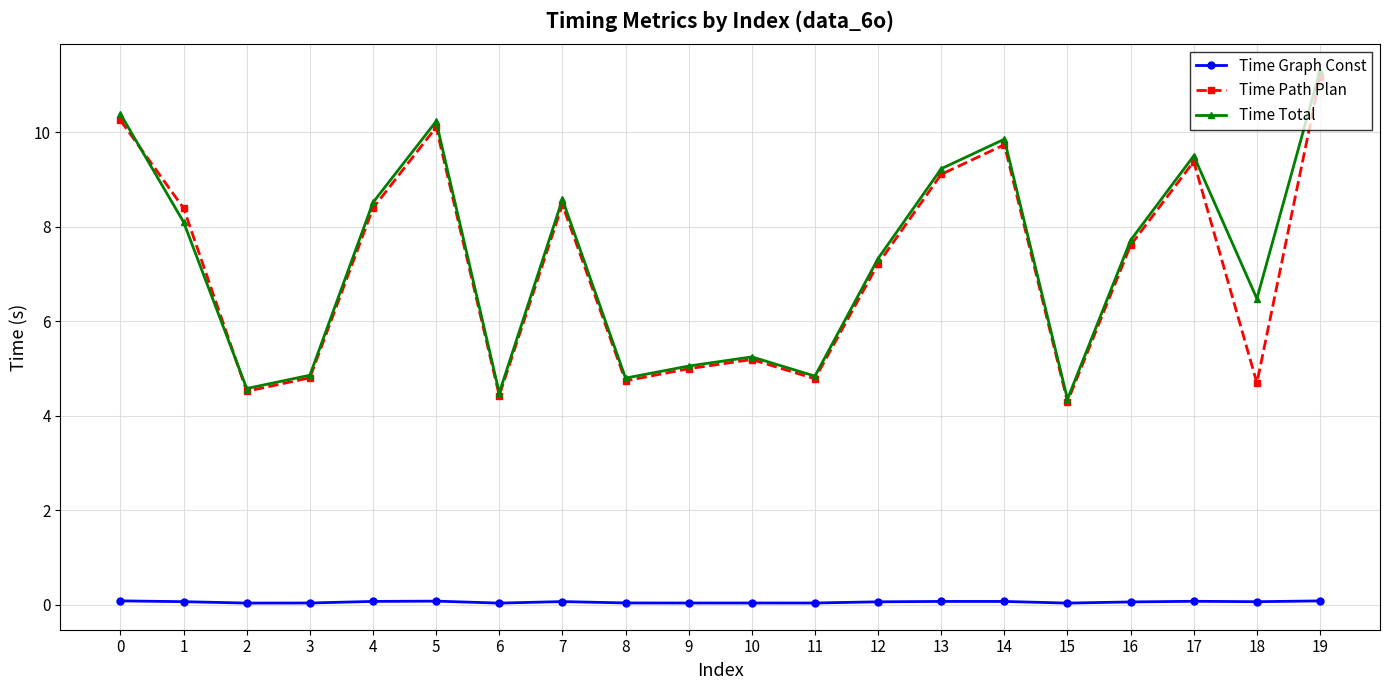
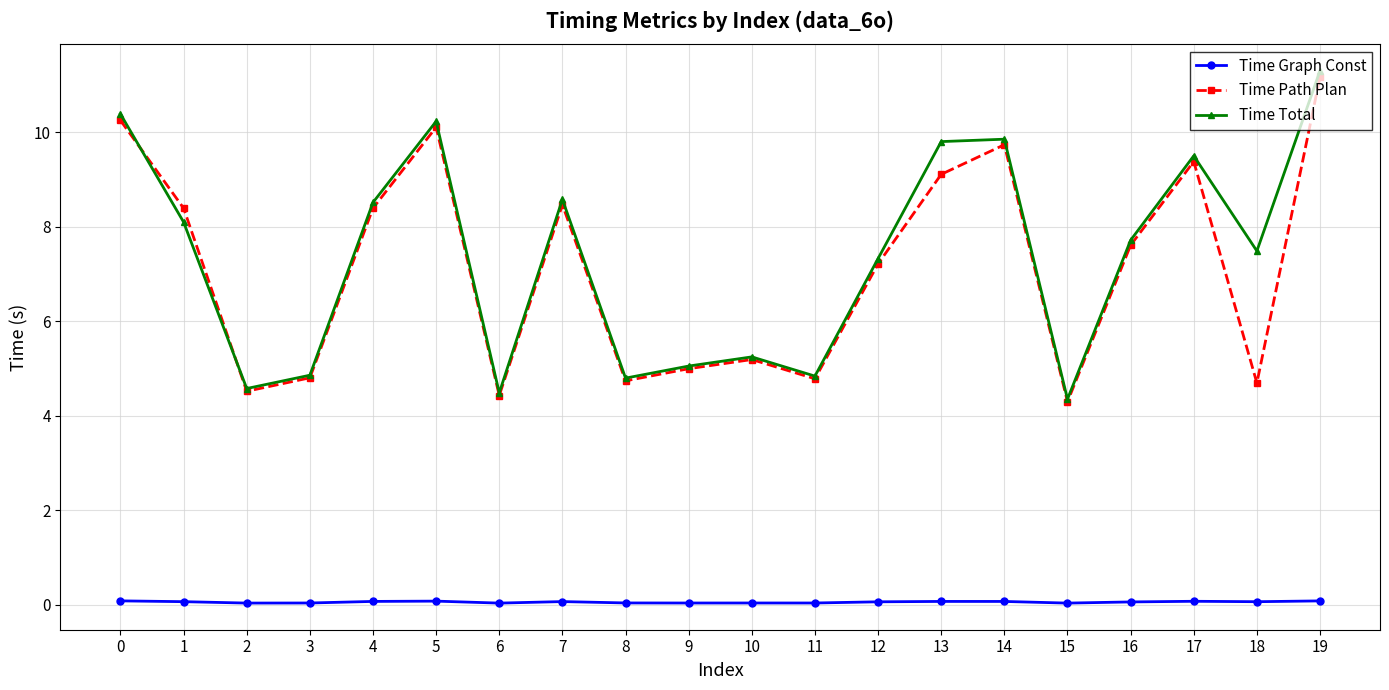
  {
    "Time Graph Const": {
      "0": 0.1,
      "1": 0.1,
      "2": 0.0,
      "3": 0.0,
      "4": 0.1,
      "5": 0.1,
      "6": 0.0,
      "7": 0.1,
      "8": 0.0,
      "9": 0.0,
      "10": 0.0,
      "11": 0.0,
      "12": 0.1,
      "13": 0.1,
      "14": 0.1,
      "15": 0.0,
      "16": 0.1,
      "17": 0.1,
      "18": 0.1,
      "19": 0.1
    },
    "Time Path Plan": {
      "0": 10.2,
      "1": 8.4,
      "2": 4.5,
      "3": 4.8,
      "4": 8.4,
      "5": 10.1,
      "6": 4.4,
      "7": 8.5,
      "8": 4.7,
      "9": 5.0,
      "10": 5.2,
      "11": 4.8,
      "12": 7.2,
      "13": 9.1,
      "14": 9.7,
      "15": 4.3,
      "16": 7.6,
      "17": 9.4,
      "18": 4.7
    },
    "Time Total": {
      "0": 10.4,
      "1": 8.1,
      "2": 4.6,
      "3": 4.9,
      "4": 8.5,
      "5": 10.2,
      "6": 4.5,
      "7": 8.6,
      "8": 4.8,
      "9": 5.1,
      "10": 5.2,
      "11": 4.8,
      "12": 7.3,
-     "13": 9.2,
+     "13": 9.8,
      "14": 9.9,
      "15": 4.4,
      "16": 7.7,
      "17": 9.5,
-     "18": 6.5
+     "18": 7.5
    }
  }
